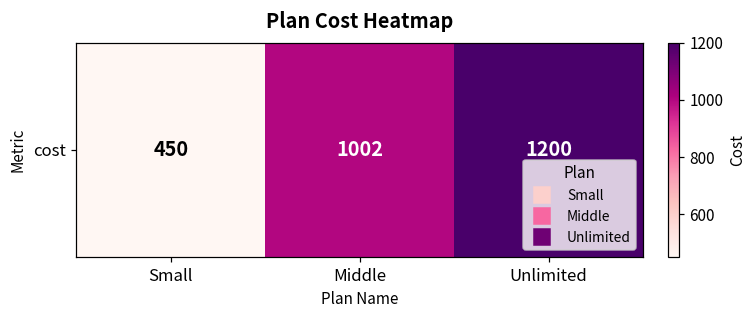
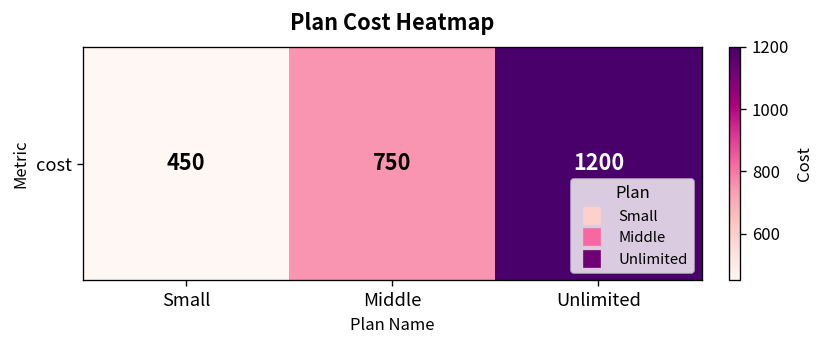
  {
    "cost": {
      "Small": 450,
-     "Middle": 1002
+     "Middle": 750
    }
  }
